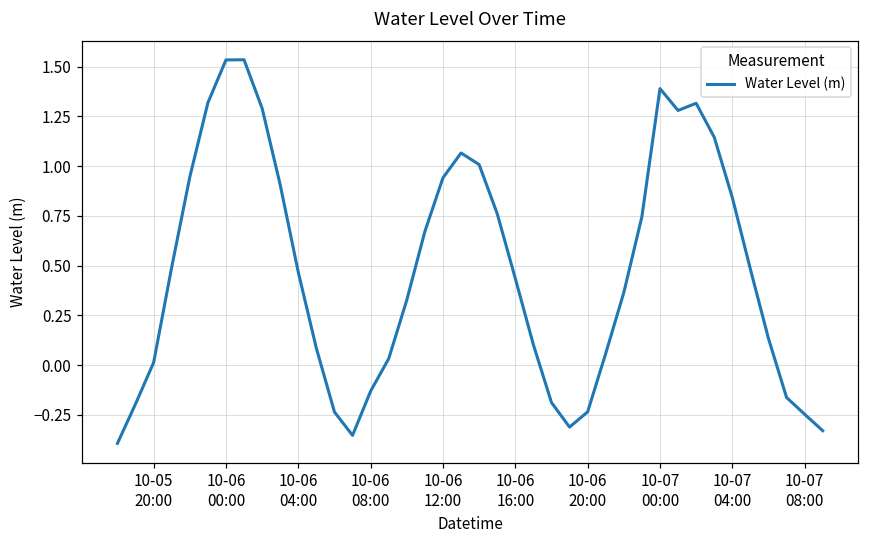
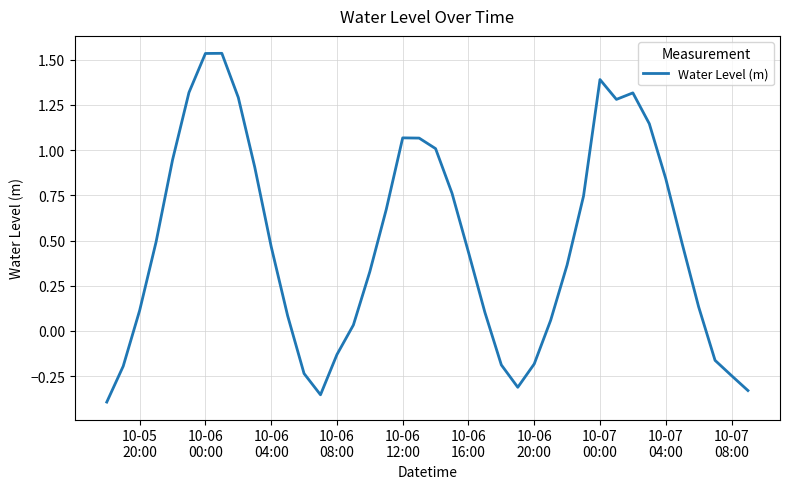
  {
-   "10-05 20:00": 0.01,
+   "10-05 20:00": 0.11,
    "10-06 00:00": 1.53,
    "10-06 04:00": 0.47,
    "10-06 08:00": -0.13,
-   "10-06 12:00": 0.94,
+   "10-06 12:00": 1.07,
    "10-06 16:00": 0.44,
-   "10-06 20:00": -0.23,
+   "10-06 20:00": -0.18,
    "10-07 00:00": 1.39,
    "10-07 04:00": 0.84,
    "10-07 08:00": -0.25
  }
